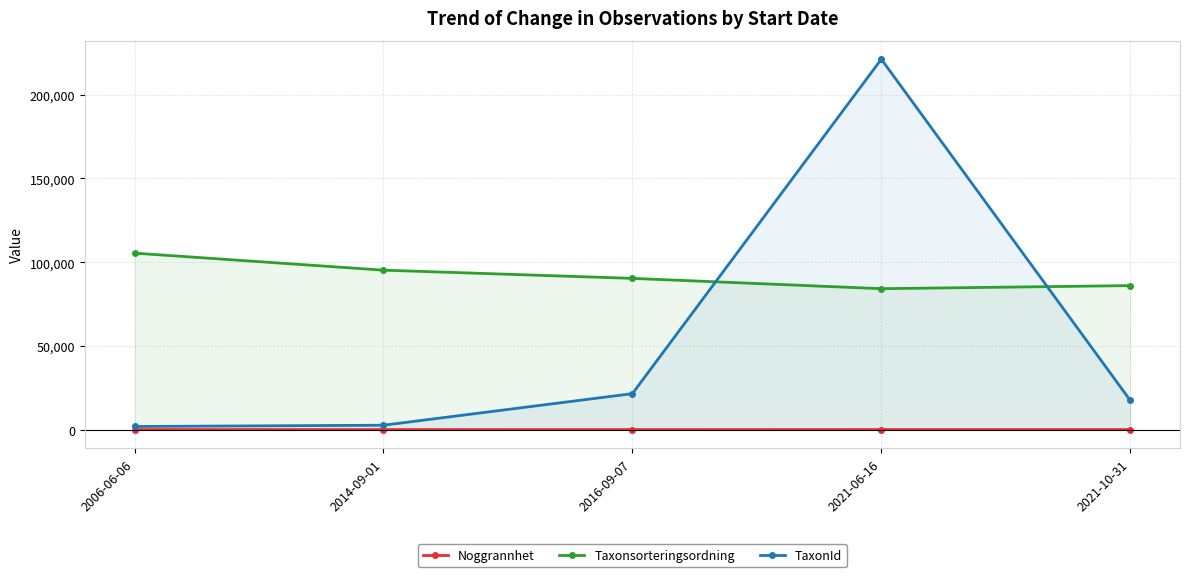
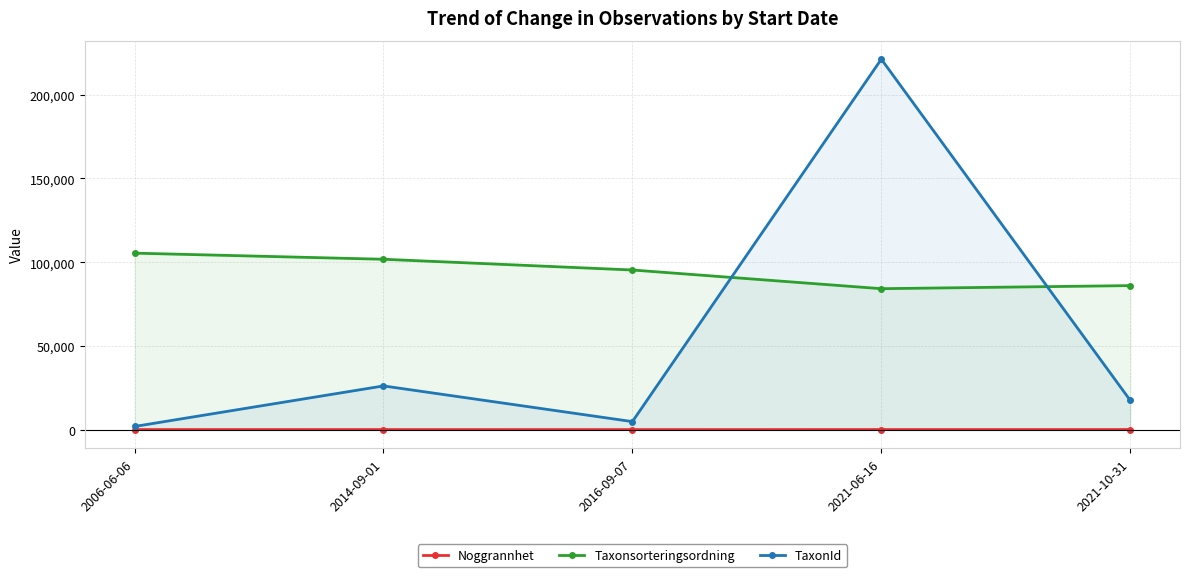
  {
    "Noggrannhet": {
      "2006-06-06": "0",
      "2014-09-01": "0",
      "2016-09-07": "0",
      "2021-06-16": "0",
      "2021-10-31": "0"
    },
    "Taxonsorteringsordning": {
      "2006-06-06": "105,000",
-     "2014-09-01": "95,000",
-     "2016-09-07": "90,000",
+     "2014-09-01": "102,000",
+     "2016-09-07": "95,000",
      "2021-06-16": "84,000",
      "2021-10-31": "86,000"
    },
    "TaxonId": {
      "2006-06-06": "2,000",
-     "2014-09-01": "3,000",
-     "2016-09-07": "21,000",
+     "2014-09-01": "26,000",
+     "2016-09-07": "5,000",
      "2021-06-16": "221,000",
      "2021-10-31": "17,000"
    }
  }
